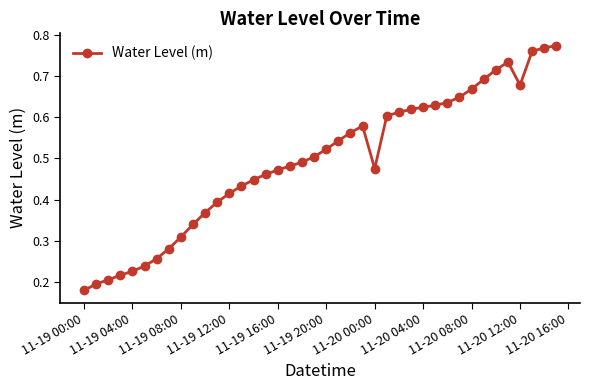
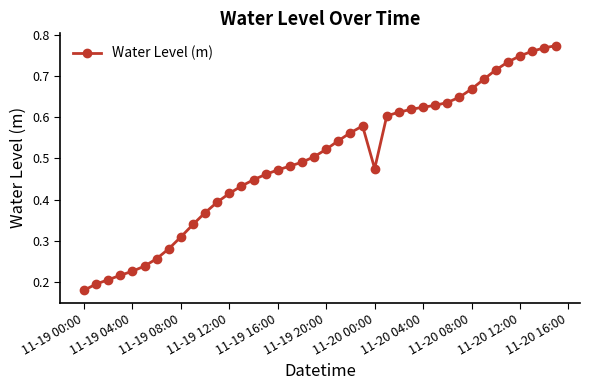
  {
    "11-19 00:00": 0.18,
    "11-19 04:00": 0.23,
    "11-19 08:00": 0.31,
    "11-19 12:00": 0.42,
    "11-19 16:00": 0.47,
    "11-19 20:00": 0.52,
    "11-20 00:00": 0.48,
    "11-20 04:00": 0.62,
    "11-20 08:00": 0.67,
-   "11-20 12:00": 0.68
+   "11-20 12:00": 0.75
  }
